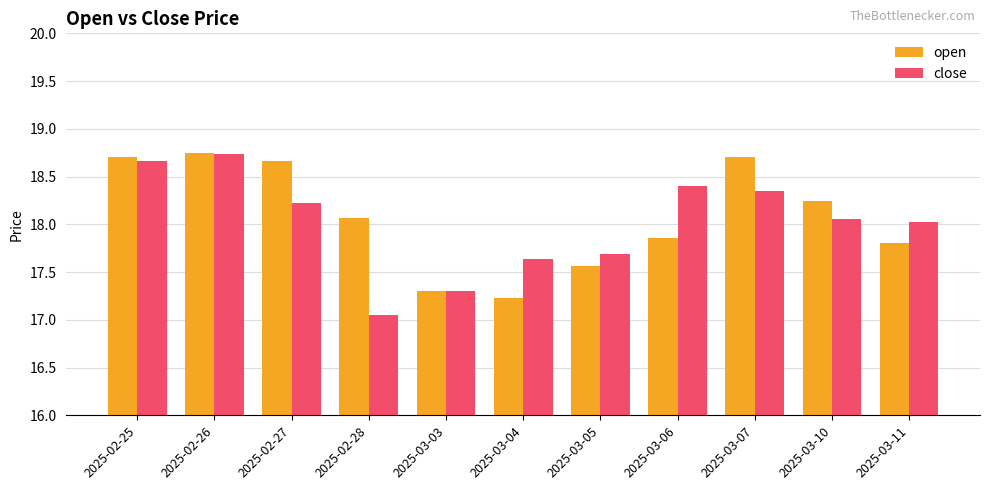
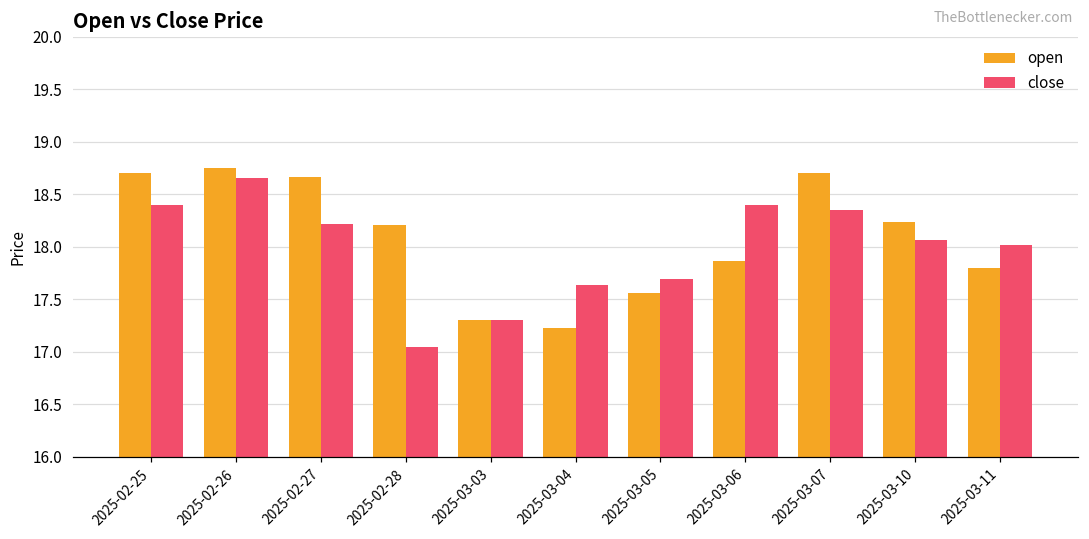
  {
    "open": {
      "2025-02-25": 18.7,
      "2025-02-26": 18.8,
      "2025-02-27": 18.7,
-     "2025-02-28": 18.1,
+     "2025-02-28": 18.2,
      "2025-03-03": 17.3,
      "2025-03-04": 17.2,
      "2025-03-05": 17.6,
      "2025-03-06": 17.9,
      "2025-03-07": 18.7,
      "2025-03-10": 18.2,
      "2025-03-11": 17.8
    },
    "close": {
-     "2025-02-25": 18.7,
-     "2025-02-26": 18.74,
+     "2025-02-25": 18.4,
+     "2025-02-26": 18.65,
      "2025-02-27": 18.2,
      "2025-02-28": 17.1,
      "2025-03-03": 17.3,
      "2025-03-04": 17.6,
      "2025-03-05": 17.7,
      "2025-03-06": 18.4,
      "2025-03-07": 18.4,
      "2025-03-10": 18.1,
      "2025-03-11": 18.0
    }
  }
